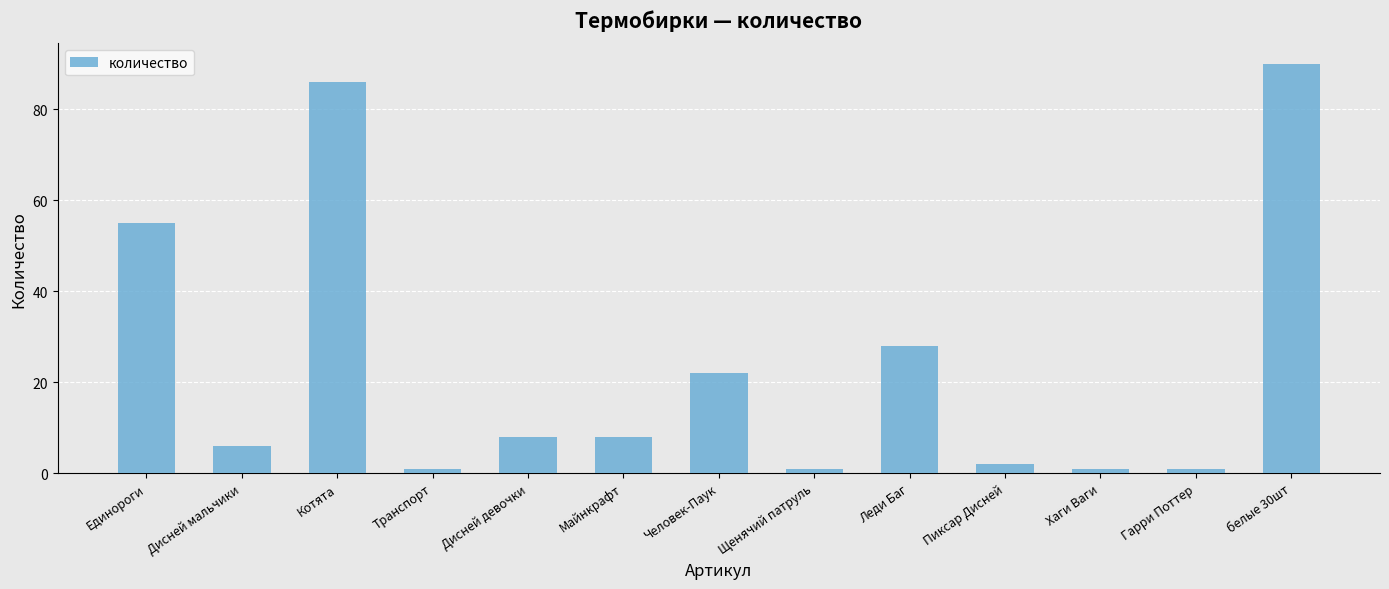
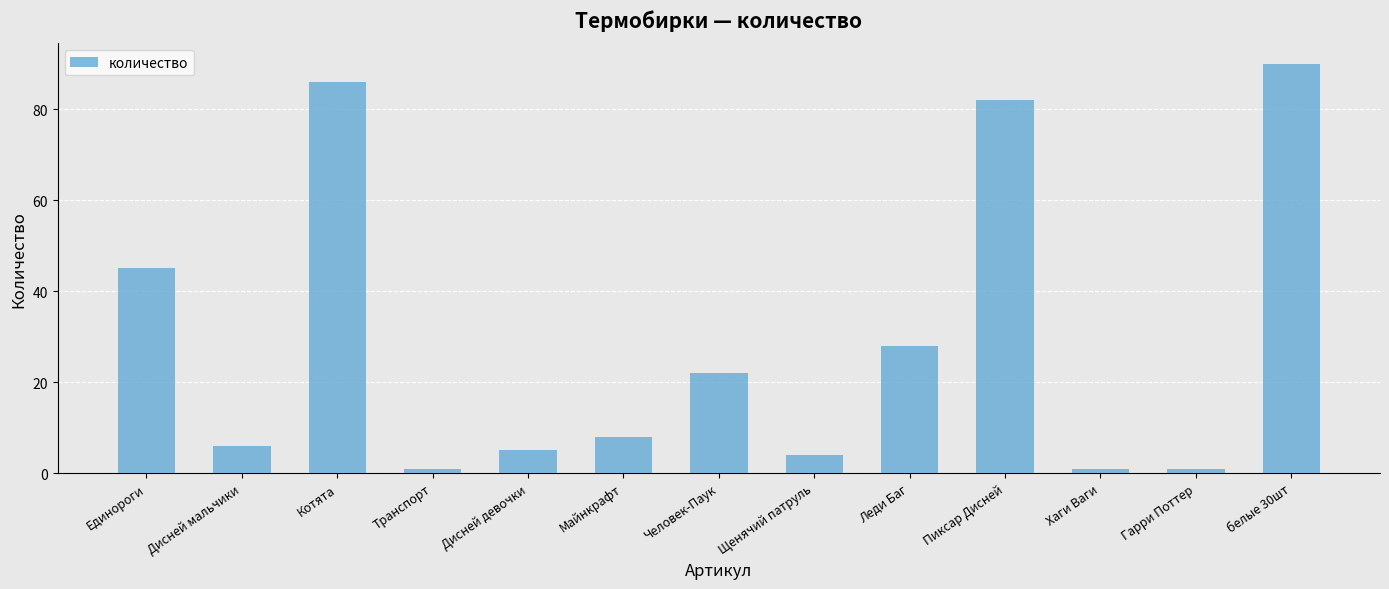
  {
-   "Единороги": 55,
+   "Единороги": 45,
    "Дисней мальчики": 6,
    "Котята": 86,
    "Транспорт": 1,
-   "Дисней девочки": 8,
+   "Дисней девочки": 5,
    "Майнкрафт": 8,
    "Человек-Паук": 22,
-   "Щенячий патруль": 1,
+   "Щенячий патруль": 4,
    "Леди Баг": 28,
-   "Пиксар Дисней": 2,
+   "Пиксар Дисней": 82,
    "Хаги Ваги": 1,
    "Гарри Поттер": 1,
    "белые 30шт": 90
  }
